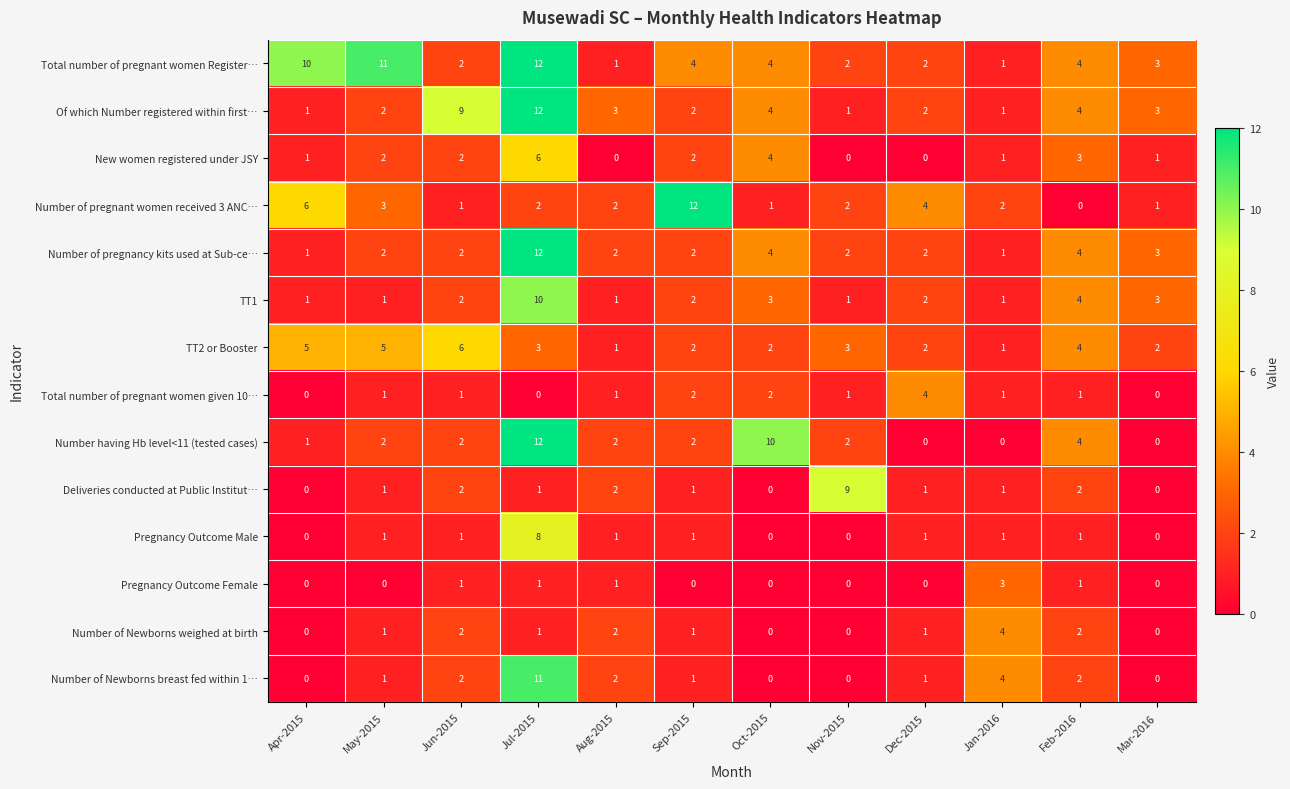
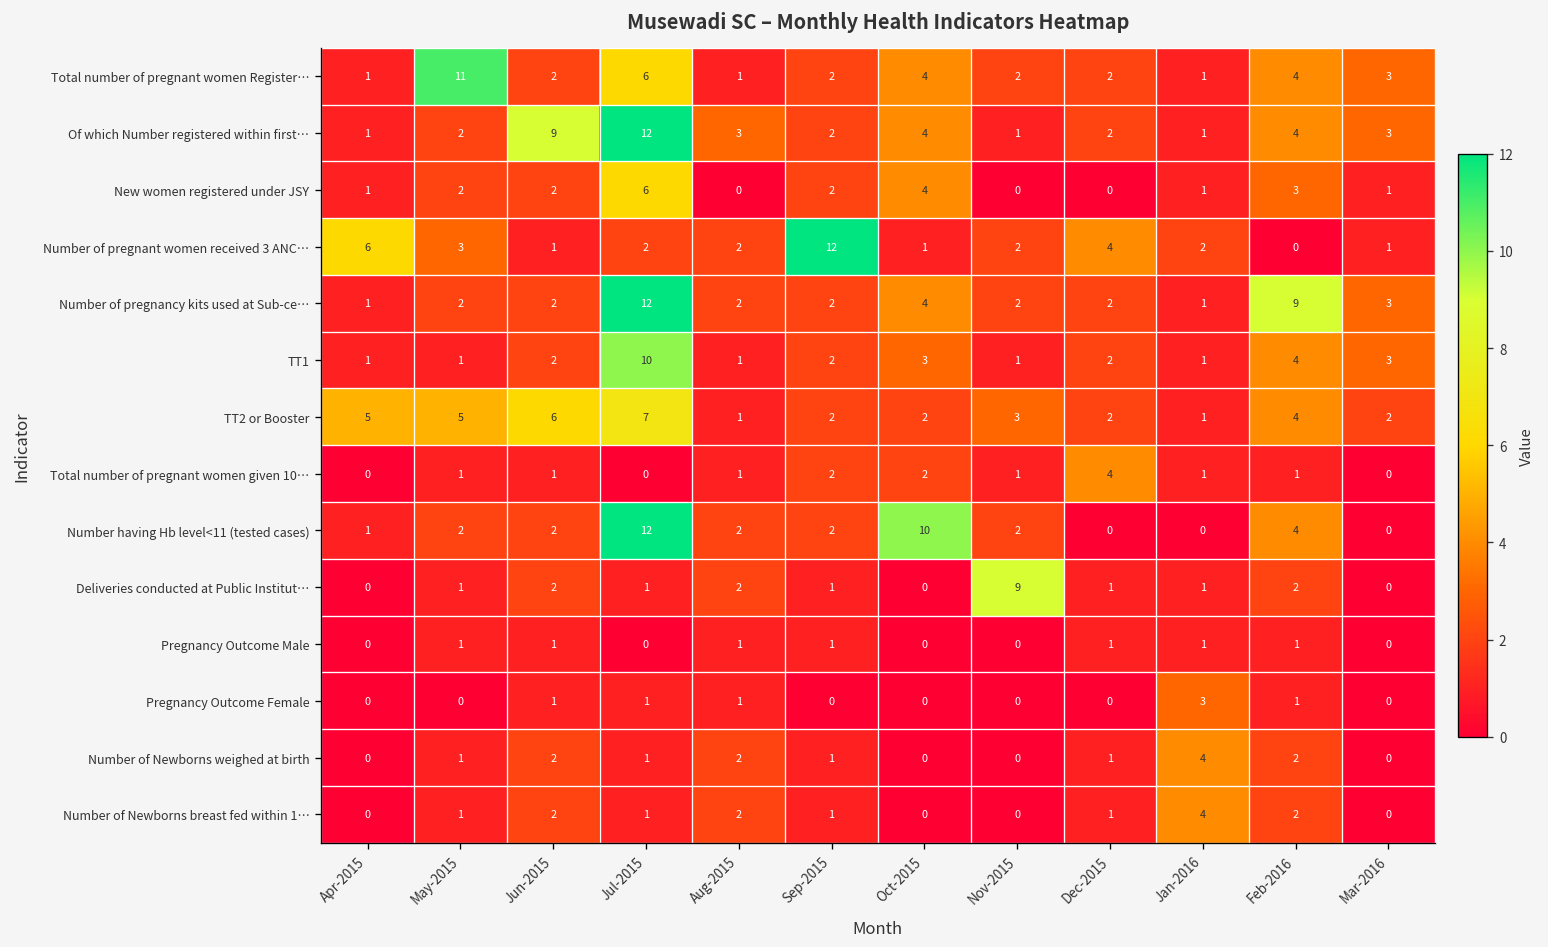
  {
    "Total number of pregnant women Register…": {
-     "Apr-2015": 10,
+     "Apr-2015": 1,
      "May-2015": 11,
      "Jun-2015": 2,
-     "Jul-2015": 12,
+     "Jul-2015": 6,
      "Aug-2015": 1,
-     "Sep-2015": 4,
+     "Sep-2015": 2,
      "Oct-2015": 4,
      "Nov-2015": 2,
      "Dec-2015": 2,
      "Jan-2016": 1,
      "Feb-2016": 4,
      "Mar-2016": 3
    },
    "Of which Number registered within first…": {
      "Apr-2015": 1,
      "May-2015": 2,
      "Jun-2015": 9,
      "Jul-2015": 12,
      "Aug-2015": 3,
      "Sep-2015": 2,
      "Oct-2015": 4,
      "Nov-2015": 1,
      "Dec-2015": 2,
      "Jan-2016": 1,
      "Feb-2016": 4,
      "Mar-2016": 3
    },
    "New women registered under JSY": {
      "Apr-2015": 1,
      "May-2015": 2,
      "Jun-2015": 2,
      "Jul-2015": 6,
      "Aug-2015": 0,
      "Sep-2015": 2,
      "Oct-2015": 4,
      "Nov-2015": 0,
      "Dec-2015": 0,
      "Jan-2016": 1,
      "Feb-2016": 3,
      "Mar-2016": 1
    },
    "Number of pregnant women received 3 ANC…": {
      "Apr-2015": 6,
      "May-2015": 3,
      "Jun-2015": 1,
      "Jul-2015": 2,
      "Aug-2015": 2,
      "Sep-2015": 12,
      "Oct-2015": 1,
      "Nov-2015": 2,
      "Dec-2015": 4,
      "Jan-2016": 2,
      "Feb-2016": 0,
      "Mar-2016": 1
    },
    "Number of pregnancy kits used at Sub-ce…": {
      "Apr-2015": 1,
      "May-2015": 2,
      "Jun-2015": 2,
      "Jul-2015": 12,
      "Aug-2015": 2,
      "Sep-2015": 2,
      "Oct-2015": 4,
      "Nov-2015": 2,
      "Dec-2015": 2,
      "Jan-2016": 1,
-     "Feb-2016": 4,
+     "Feb-2016": 9,
      "Mar-2016": 3
    },
    "TT1": {
      "Apr-2015": 1,
      "May-2015": 1,
      "Jun-2015": 2,
      "Jul-2015": 10,
      "Aug-2015": 1,
      "Sep-2015": 2,
      "Oct-2015": 3,
      "Nov-2015": 1,
      "Dec-2015": 2,
      "Jan-2016": 1,
      "Feb-2016": 4,
      "Mar-2016": 3
    },
    "TT2 or Booster": {
      "Apr-2015": 5,
      "May-2015": 5,
      "Jun-2015": 6,
-     "Jul-2015": 3,
+     "Jul-2015": 7,
      "Aug-2015": 1,
      "Sep-2015": 2,
      "Oct-2015": 2,
      "Nov-2015": 3,
      "Dec-2015": 2,
      "Jan-2016": 1,
      "Feb-2016": 4,
      "Mar-2016": 2
    },
    "Total number of pregnant women given 10…": {
      "Apr-2015": 0,
      "May-2015": 1,
      "Jun-2015": 1,
      "Jul-2015": 0,
      "Aug-2015": 1,
      "Sep-2015": 2,
      "Oct-2015": 2,
      "Nov-2015": 1,
      "Dec-2015": 4,
      "Jan-2016": 1,
      "Feb-2016": 1,
      "Mar-2016": 0
    },
    "Number having Hb level<11 (tested cases)": {
      "Apr-2015": 1,
      "May-2015": 2,
      "Jun-2015": 2,
      "Jul-2015": 12,
      "Aug-2015": 2,
      "Sep-2015": 2,
      "Oct-2015": 10,
      "Nov-2015": 2,
      "Dec-2015": 0,
      "Jan-2016": 0,
      "Feb-2016": 4,
      "Mar-2016": 0
    },
    "Deliveries conducted at Public Institut…": {
      "Apr-2015": 0,
      "May-2015": 1,
      "Jun-2015": 2,
      "Jul-2015": 1,
      "Aug-2015": 2,
      "Sep-2015": 1,
      "Oct-2015": 0,
      "Nov-2015": 9,
      "Dec-2015": 1,
      "Jan-2016": 1,
      "Feb-2016": 2,
      "Mar-2016": 0
    },
    "Pregnancy Outcome Male": {
      "Apr-2015": 0,
      "May-2015": 1,
      "Jun-2015": 1,
-     "Jul-2015": 8,
+     "Jul-2015": 0,
      "Aug-2015": 1,
      "Sep-2015": 1,
      "Oct-2015": 0,
      "Nov-2015": 0,
      "Dec-2015": 1,
      "Jan-2016": 1,
      "Feb-2016": 1,
      "Mar-2016": 0
    },
    "Pregnancy Outcome Female": {
      "Apr-2015": 0,
      "May-2015": 0,
      "Jun-2015": 1,
      "Jul-2015": 1,
      "Aug-2015": 1,
      "Sep-2015": 0,
      "Oct-2015": 0,
      "Nov-2015": 0,
      "Dec-2015": 0,
      "Jan-2016": 3,
      "Feb-2016": 1,
      "Mar-2016": 0
    },
    "Number of Newborns weighed at birth": {
      "Apr-2015": 0,
      "May-2015": 1,
      "Jun-2015": 2,
      "Jul-2015": 1,
      "Aug-2015": 2,
      "Sep-2015": 1,
      "Oct-2015": 0,
      "Nov-2015": 0,
      "Dec-2015": 1,
      "Jan-2016": 4,
      "Feb-2016": 2,
      "Mar-2016": 0
    },
    "Number of Newborns breast fed within 1…": {
      "Apr-2015": 0,
      "May-2015": 1,
      "Jun-2015": 2,
-     "Jul-2015": 11,
+     "Jul-2015": 1,
      "Aug-2015": 2,
      "Sep-2015": 1,
      "Oct-2015": 0,
      "Nov-2015": 0,
      "Dec-2015": 1,
      "Jan-2016": 4,
      "Feb-2016": 2,
      "Mar-2016": 0
    }
  }
